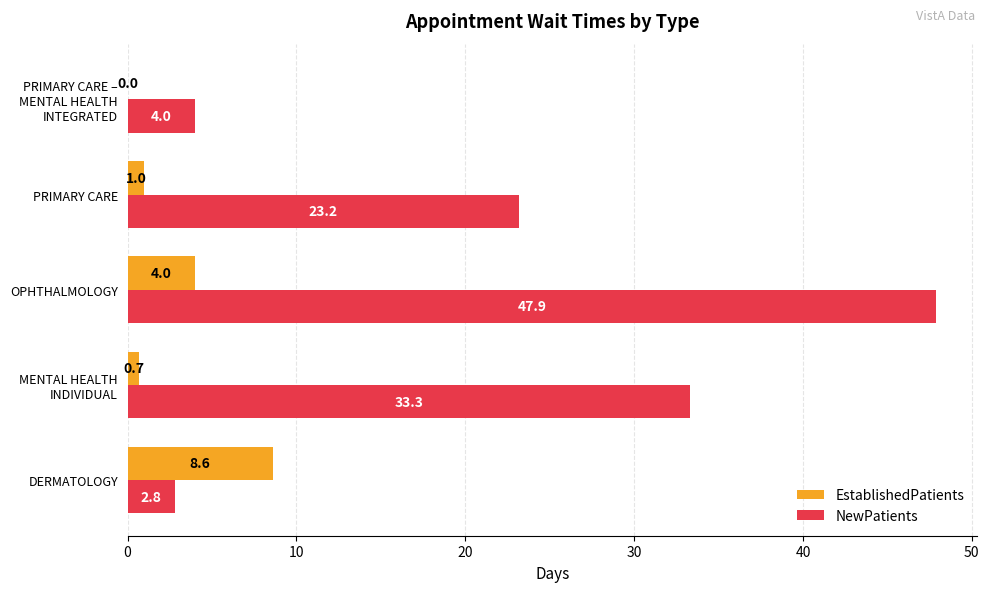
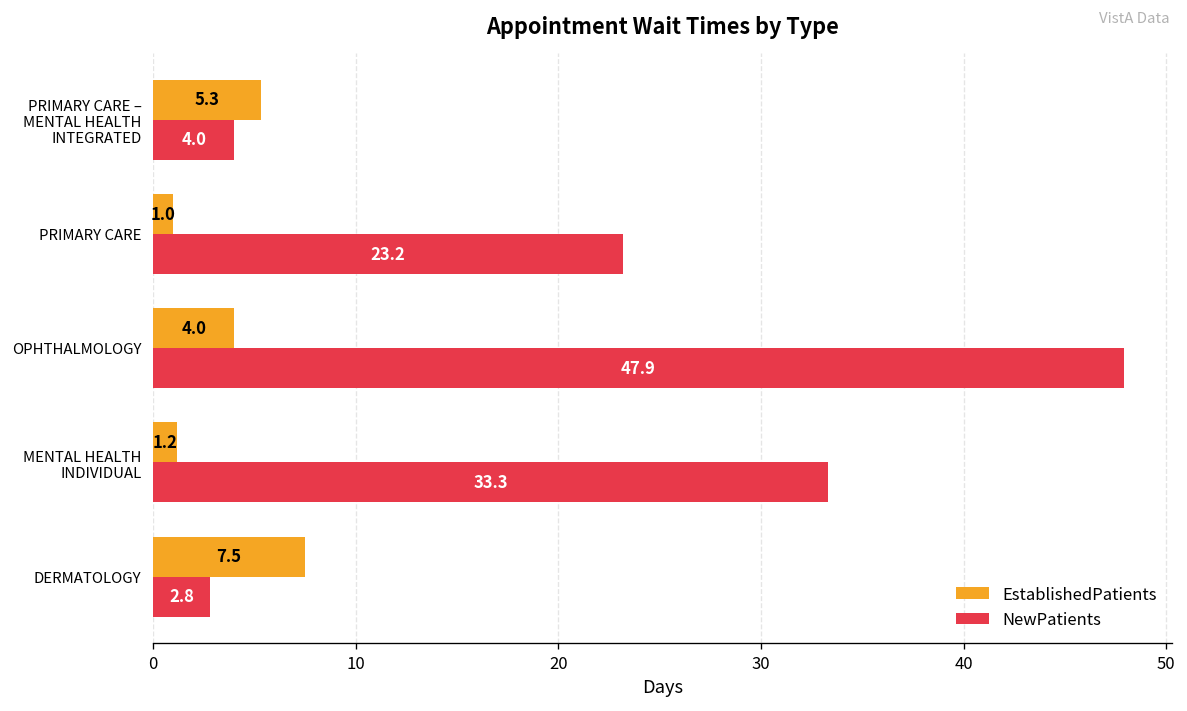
  {
    "EstablishedPatients": {
-     "PRIMARY CARE – MENTAL HEALTH INTEGRATED": 0.0,
+     "PRIMARY CARE – MENTAL HEALTH INTEGRATED": 5.3,
      "PRIMARY CARE": 1.0,
      "OPHTHALMOLOGY": 4.0,
-     "MENTAL HEALTH INDIVIDUAL": 0.7,
-     "DERMATOLOGY": 8.6
+     "MENTAL HEALTH INDIVIDUAL": 1.2,
+     "DERMATOLOGY": 7.5
    },
    "NewPatients": {
      "PRIMARY CARE – MENTAL HEALTH INTEGRATED": 4.0,
      "PRIMARY CARE": 23.2,
      "OPHTHALMOLOGY": 47.9,
      "MENTAL HEALTH INDIVIDUAL": 33.3,
      "DERMATOLOGY": 2.8
    }
  }
